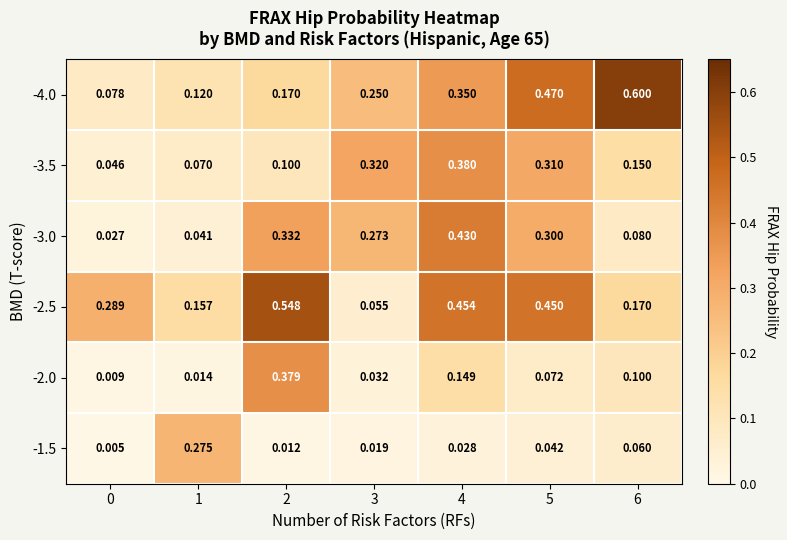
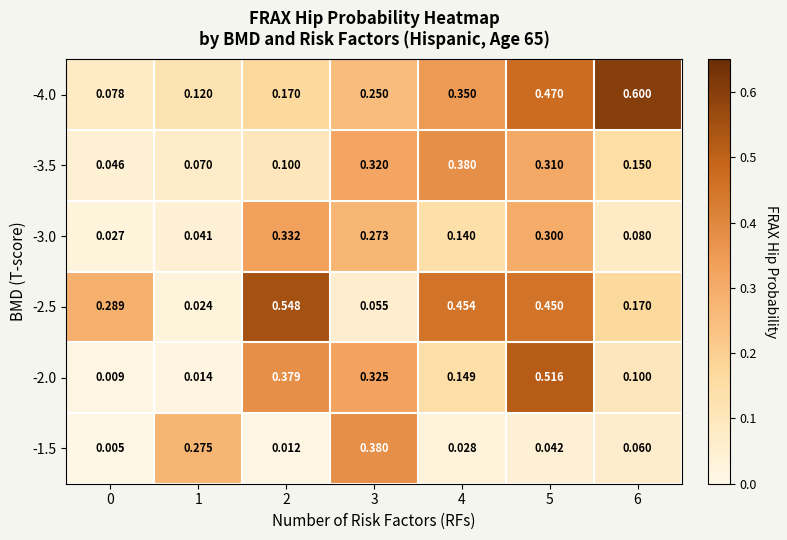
  {
    "-4.0": {
      "0": 0.078,
      "1": 0.120,
      "2": 0.170,
      "3": 0.250,
      "4": 0.350,
      "5": 0.470,
      "6": 0.600
    },
    "-3.5": {
      "0": 0.046,
      "1": 0.070,
      "2": 0.100,
      "3": 0.320,
      "4": 0.380,
      "5": 0.310,
      "6": 0.150
    },
    "-3.0": {
      "0": 0.027,
      "1": 0.041,
      "2": 0.332,
      "3": 0.273,
-     "4": 0.430,
+     "4": 0.140,
      "5": 0.300,
      "6": 0.080
    },
    "-2.5": {
      "0": 0.289,
-     "1": 0.157,
+     "1": 0.024,
      "2": 0.548,
      "3": 0.055,
      "4": 0.454,
      "5": 0.450,
      "6": 0.170
    },
    "-2.0": {
      "0": 0.009,
      "1": 0.014,
      "2": 0.379,
-     "3": 0.032,
+     "3": 0.325,
      "4": 0.149,
-     "5": 0.072,
+     "5": 0.516,
      "6": 0.100
    },
    "-1.5": {
      "0": 0.005,
      "1": 0.275,
      "2": 0.012,
-     "3": 0.019,
+     "3": 0.380,
      "4": 0.028,
      "5": 0.042,
      "6": 0.060
    }
  }
